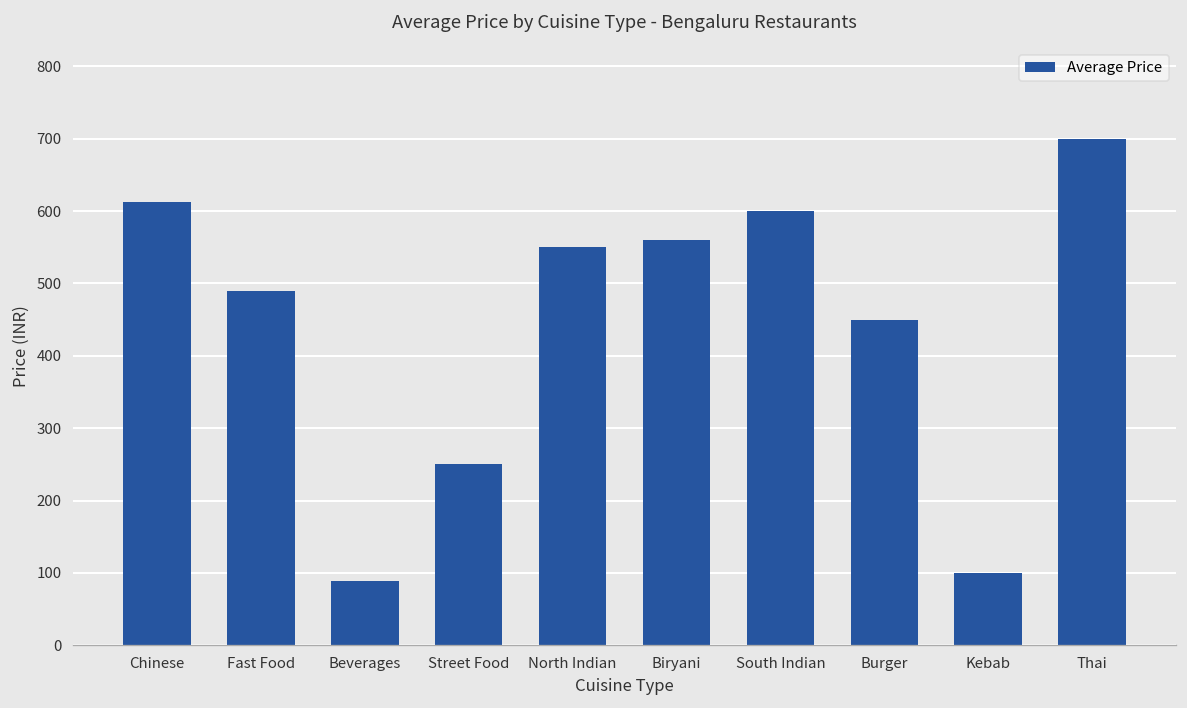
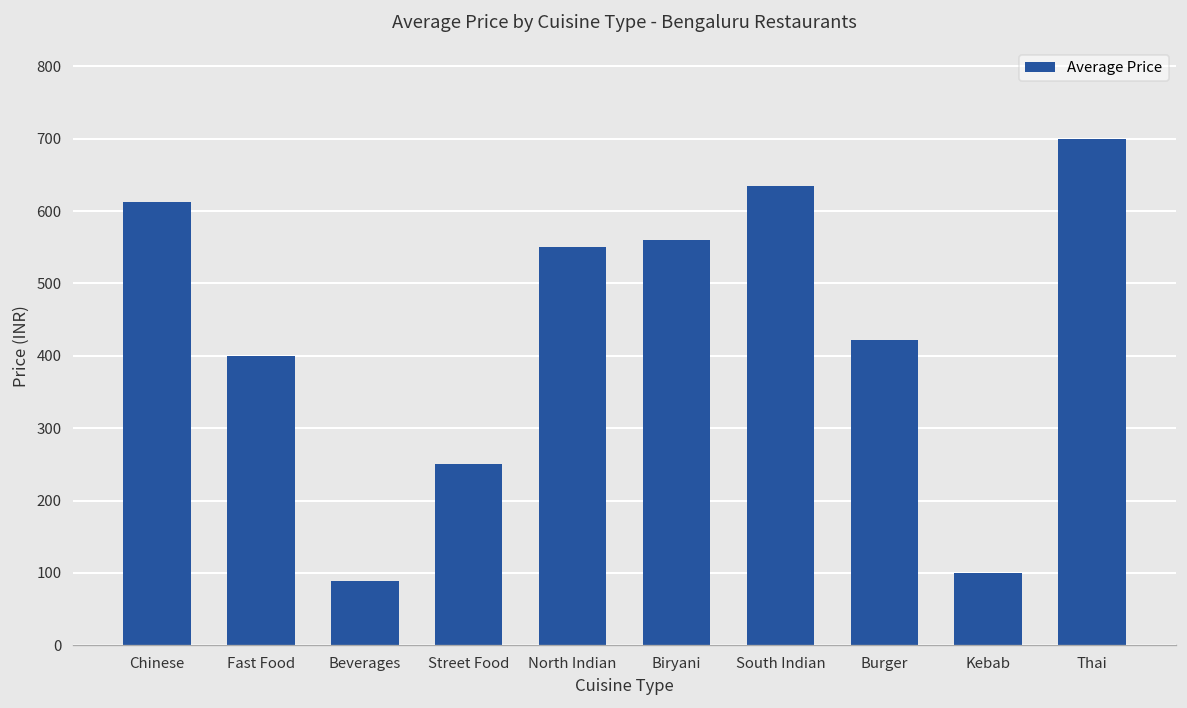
  {
    "Chinese": 610,
-   "Fast Food": 490,
+   "Fast Food": 400,
    "Beverages": 90,
    "Street Food": 250,
    "North Indian": 550,
    "Biryani": 560,
-   "South Indian": 600,
-   "Burger": 450,
+   "South Indian": 640,
+   "Burger": 420,
    "Kebab": 100,
    "Thai": 700
  }
